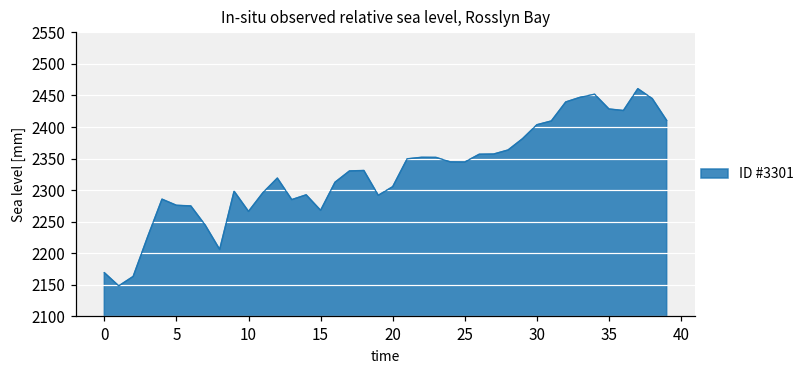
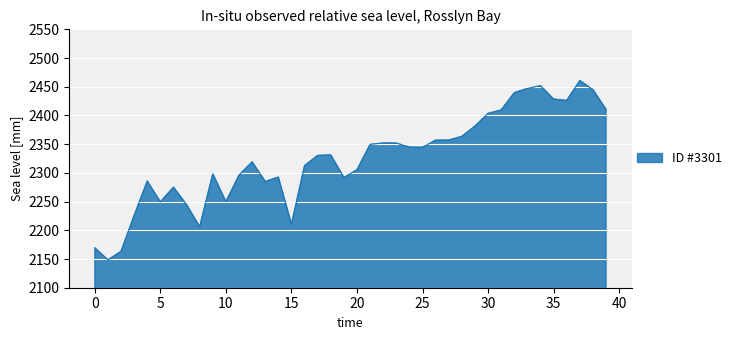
  {
    "0": 2170,
-   "5": 2280,
-   "10": 2270,
-   "15": 2270,
+   "5": 2250,
+   "10": 2250,
+   "15": 2210,
    "20": 2310,
    "25": 2340,
    "30": 2400,
    "35": 2430
  }
